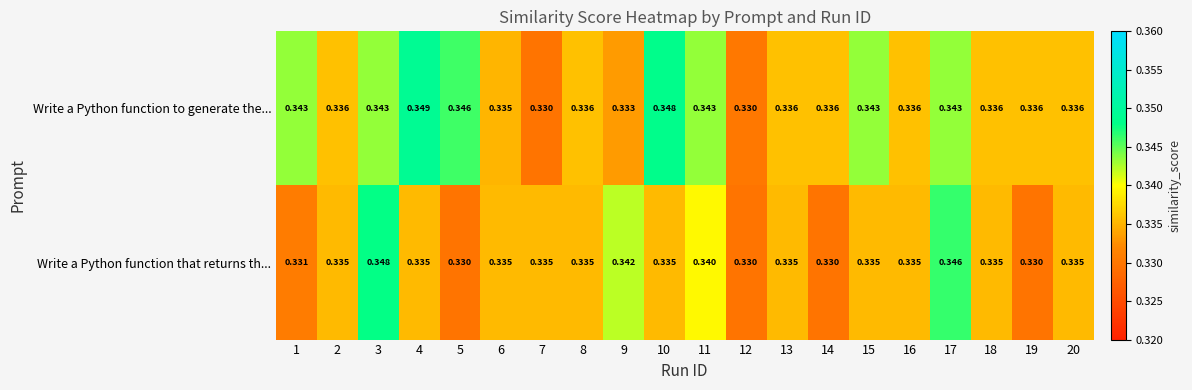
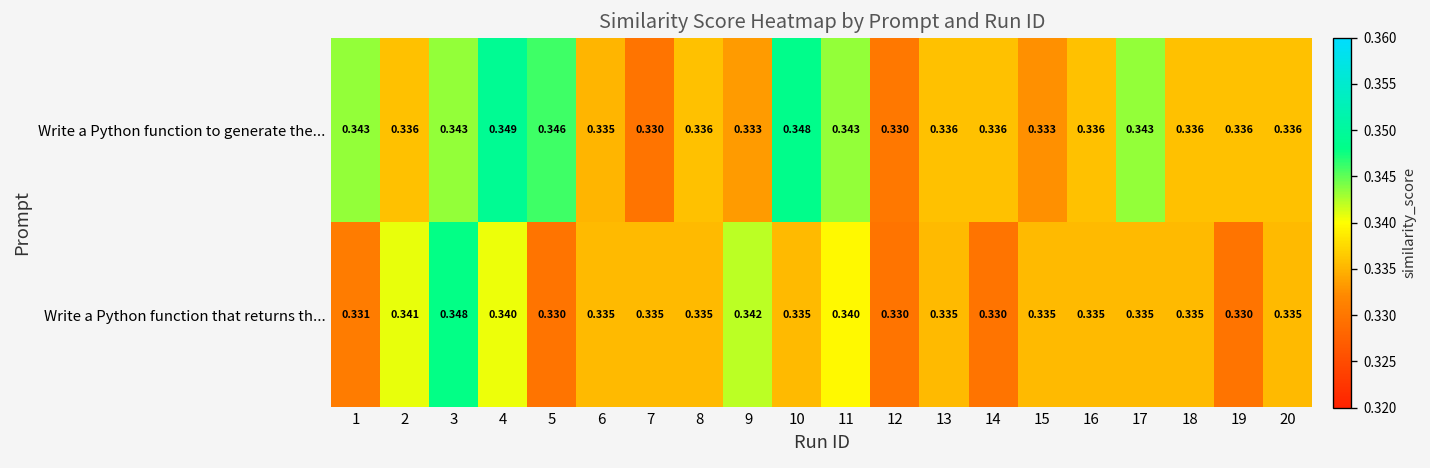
  {
    "Write a Python function to generate the...": {
      "1": 0.343,
      "2": 0.336,
      "3": 0.343,
      "4": 0.349,
      "5": 0.346,
      "6": 0.335,
      "7": 0.330,
      "8": 0.336,
      "9": 0.333,
      "10": 0.348,
      "11": 0.343,
      "12": 0.330,
      "13": 0.336,
      "14": 0.336,
-     "15": 0.343,
+     "15": 0.333,
      "16": 0.336,
      "17": 0.343,
      "18": 0.336,
      "19": 0.336,
      "20": 0.336
    },
    "Write a Python function that returns th...": {
      "1": 0.331,
-     "2": 0.335,
+     "2": 0.341,
      "3": 0.348,
-     "4": 0.335,
+     "4": 0.340,
      "5": 0.330,
      "6": 0.335,
      "7": 0.335,
      "8": 0.335,
      "9": 0.342,
      "10": 0.335,
      "11": 0.340,
      "12": 0.330,
      "13": 0.335,
      "14": 0.330,
      "15": 0.335,
      "16": 0.335,
-     "17": 0.346,
+     "17": 0.335,
      "18": 0.335,
      "19": 0.330,
      "20": 0.335
    }
  }
